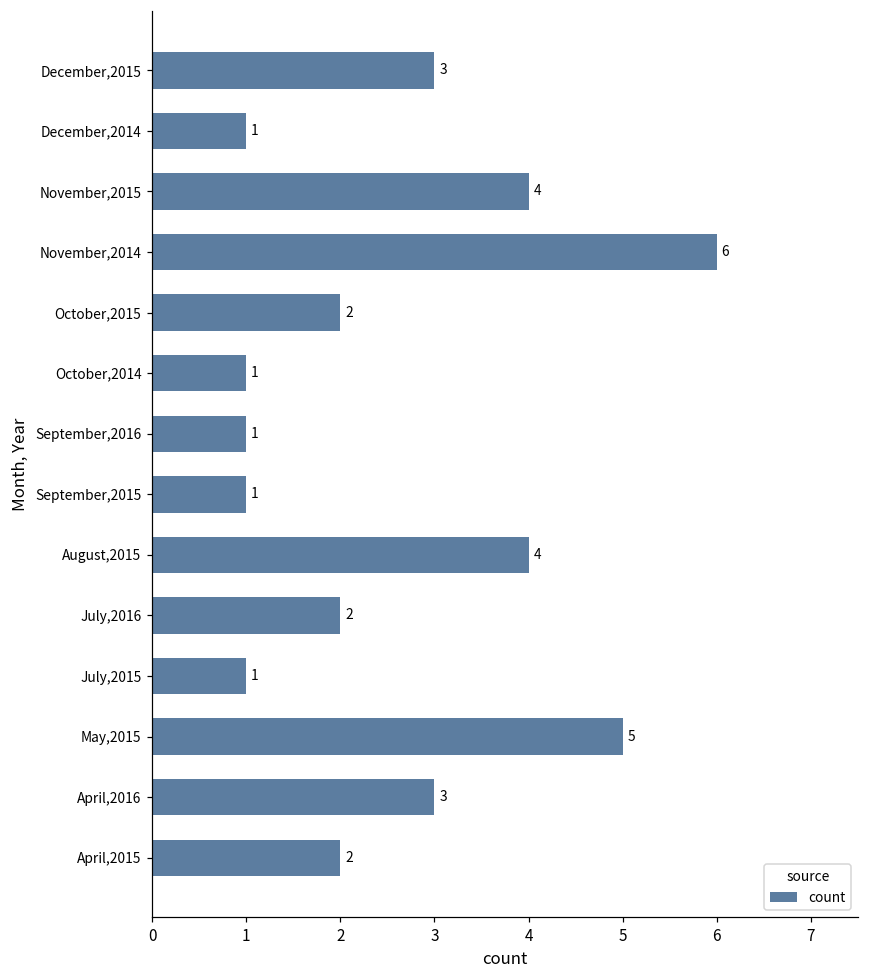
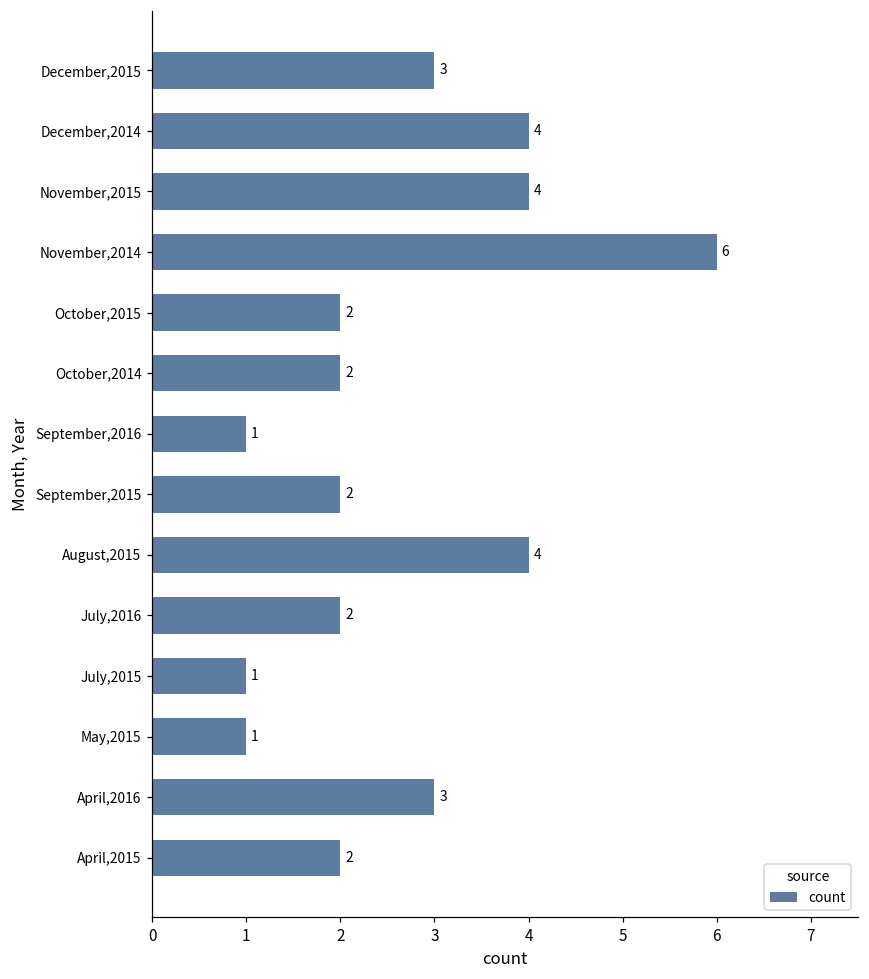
  {
    "December,2015": 3,
-   "December,2014": 1,
+   "December,2014": 4,
    "November,2015": 4,
    "November,2014": 6,
    "October,2015": 2,
-   "October,2014": 1,
+   "October,2014": 2,
    "September,2016": 1,
-   "September,2015": 1,
+   "September,2015": 2,
    "August,2015": 4,
    "July,2016": 2,
    "July,2015": 1,
-   "May,2015": 5,
+   "May,2015": 1,
    "April,2016": 3,
    "April,2015": 2
  }
